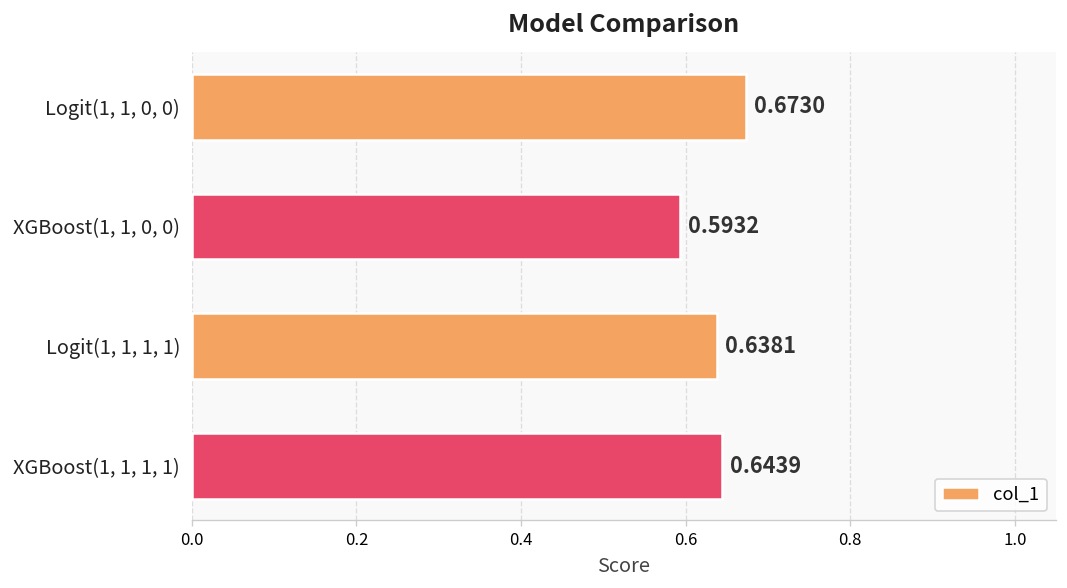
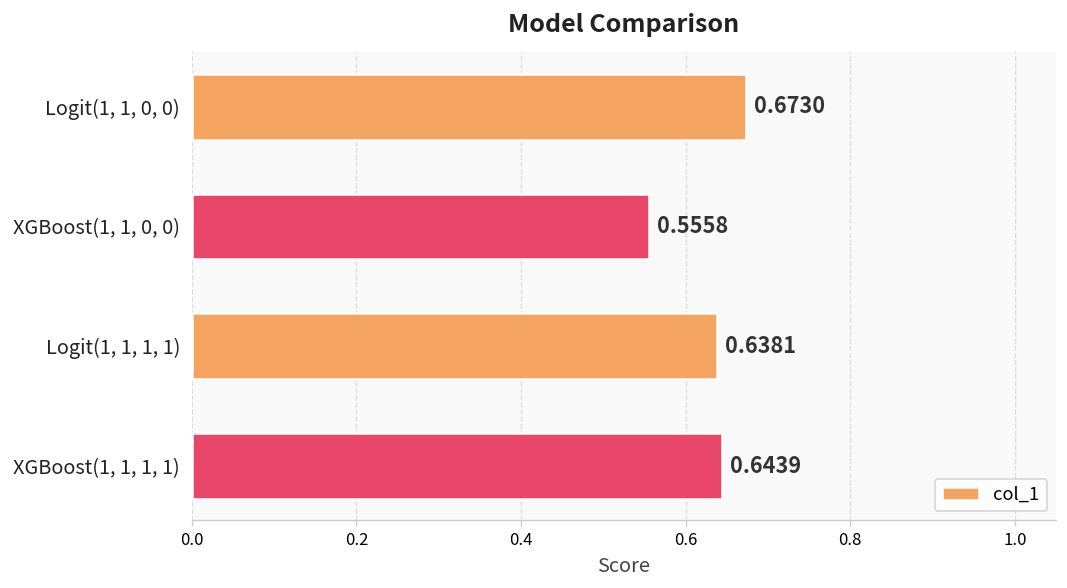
  {
    "Logit(1, 1, 0, 0)": 0.6730,
-   "XGBoost(1, 1, 0, 0)": 0.5932,
+   "XGBoost(1, 1, 0, 0)": 0.5558,
    "Logit(1, 1, 1, 1)": 0.6381,
    "XGBoost(1, 1, 1, 1)": 0.6439
  }
